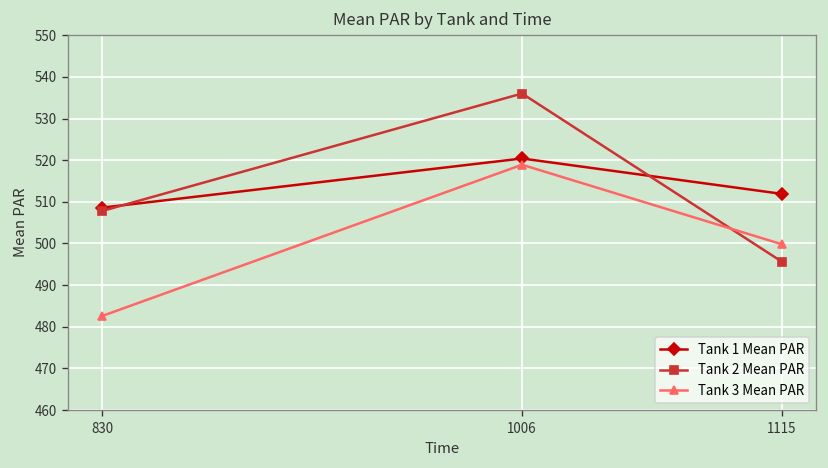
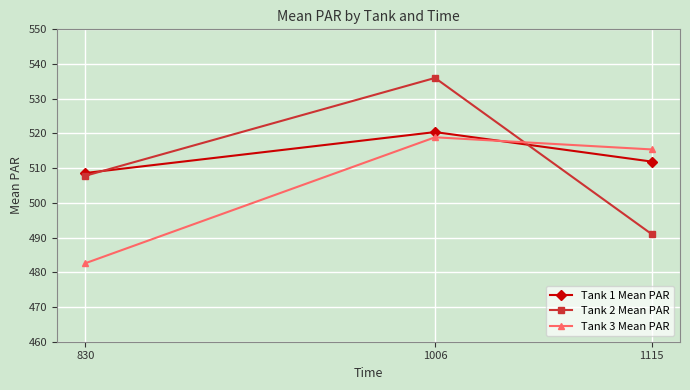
  {
    "Tank 1 Mean PAR": {
      "830": 509,
      "1006": 520,
      "1115": 512
    },
    "Tank 2 Mean PAR": {
      "830": 508,
      "1006": 536,
-     "1115": 496
+     "1115": 491
    },
    "Tank 3 Mean PAR": {
      "830": 483,
      "1006": 519,
-     "1115": 500
+     "1115": 515
    }
  }
